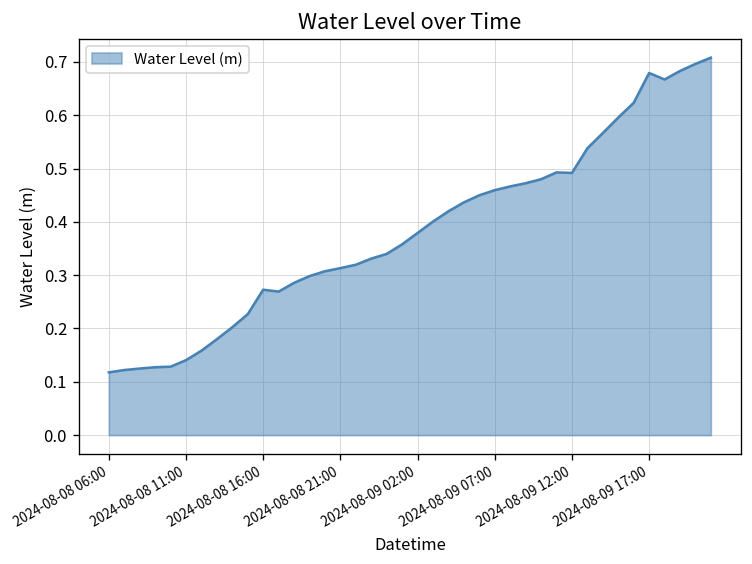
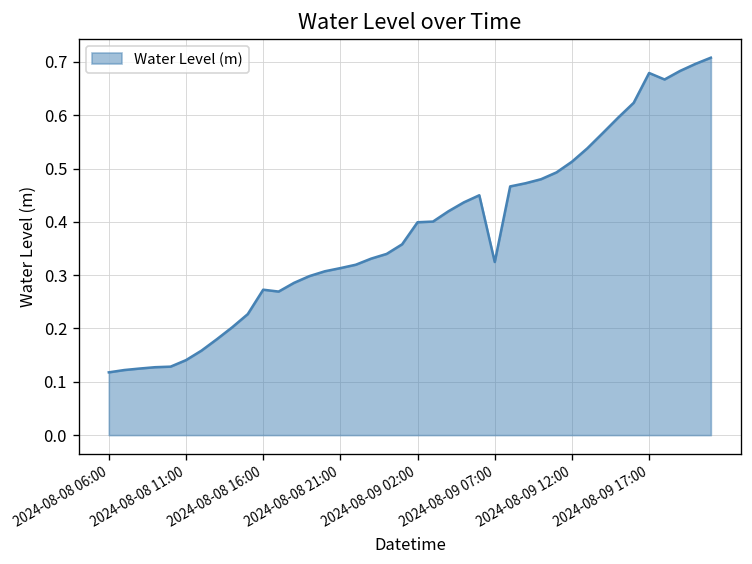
  {
    "2024-08-08 06:00": 0.12,
    "2024-08-08 11:00": 0.14,
    "2024-08-08 16:00": 0.27,
    "2024-08-08 21:00": 0.31,
-   "2024-08-09 02:00": 0.38,
-   "2024-08-09 07:00": 0.46,
-   "2024-08-09 12:00": 0.49,
+   "2024-08-09 02:00": 0.40,
+   "2024-08-09 07:00": 0.32,
+   "2024-08-09 12:00": 0.51,
    "2024-08-09 17:00": 0.68
  }
